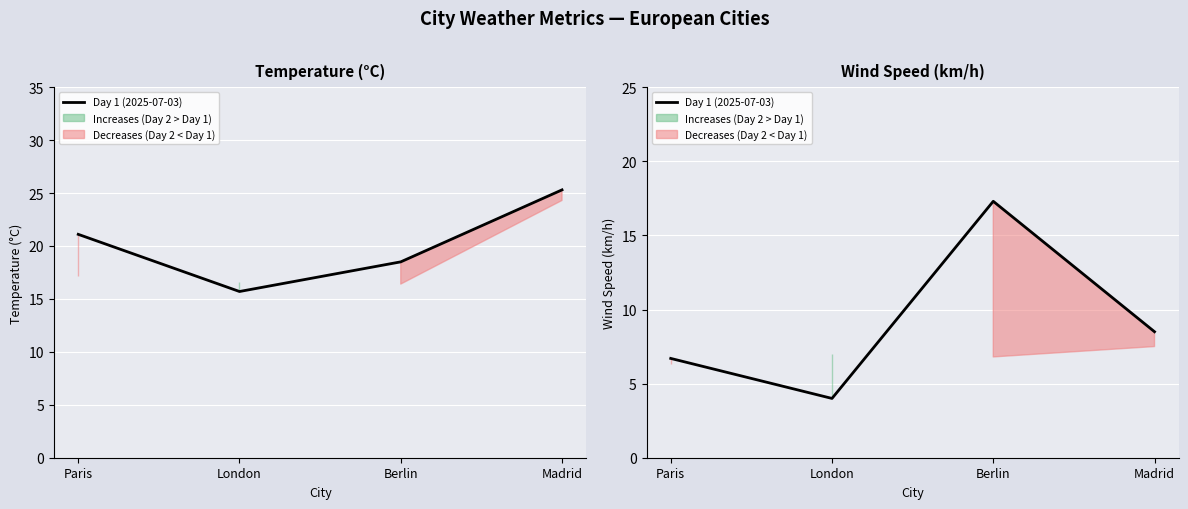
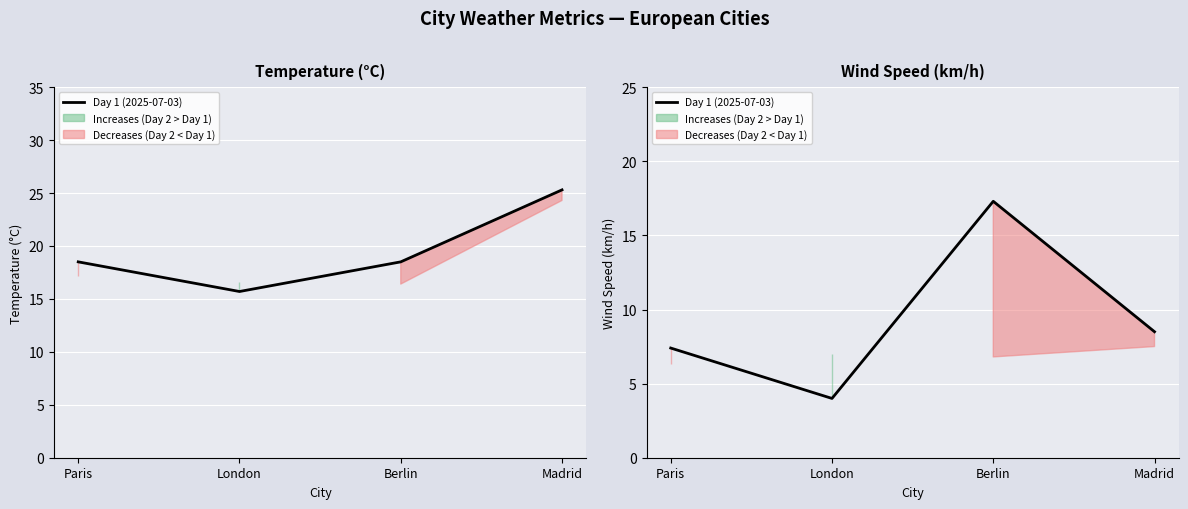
  {
    "Temperature (°C)": {
-     "Paris": 21.1,
+     "Paris": 18.5,
      "London": 15.7,
      "Berlin": 18.5,
      "Madrid": 25.3
    },
    "Wind Speed (km/h)": {
-     "Paris": 6.7,
+     "Paris": 7.4,
      "London": 4.0,
      "Berlin": 17.3,
      "Madrid": 8.5
    }
  }
